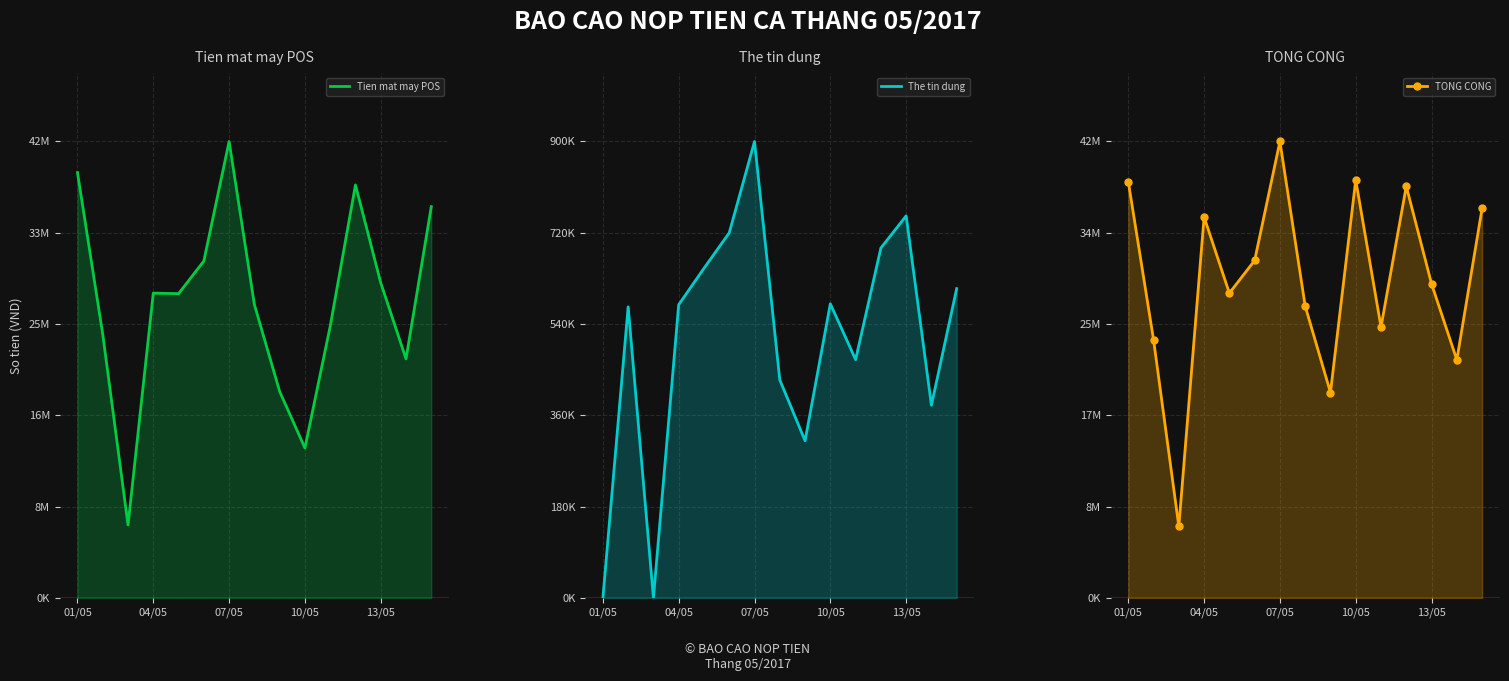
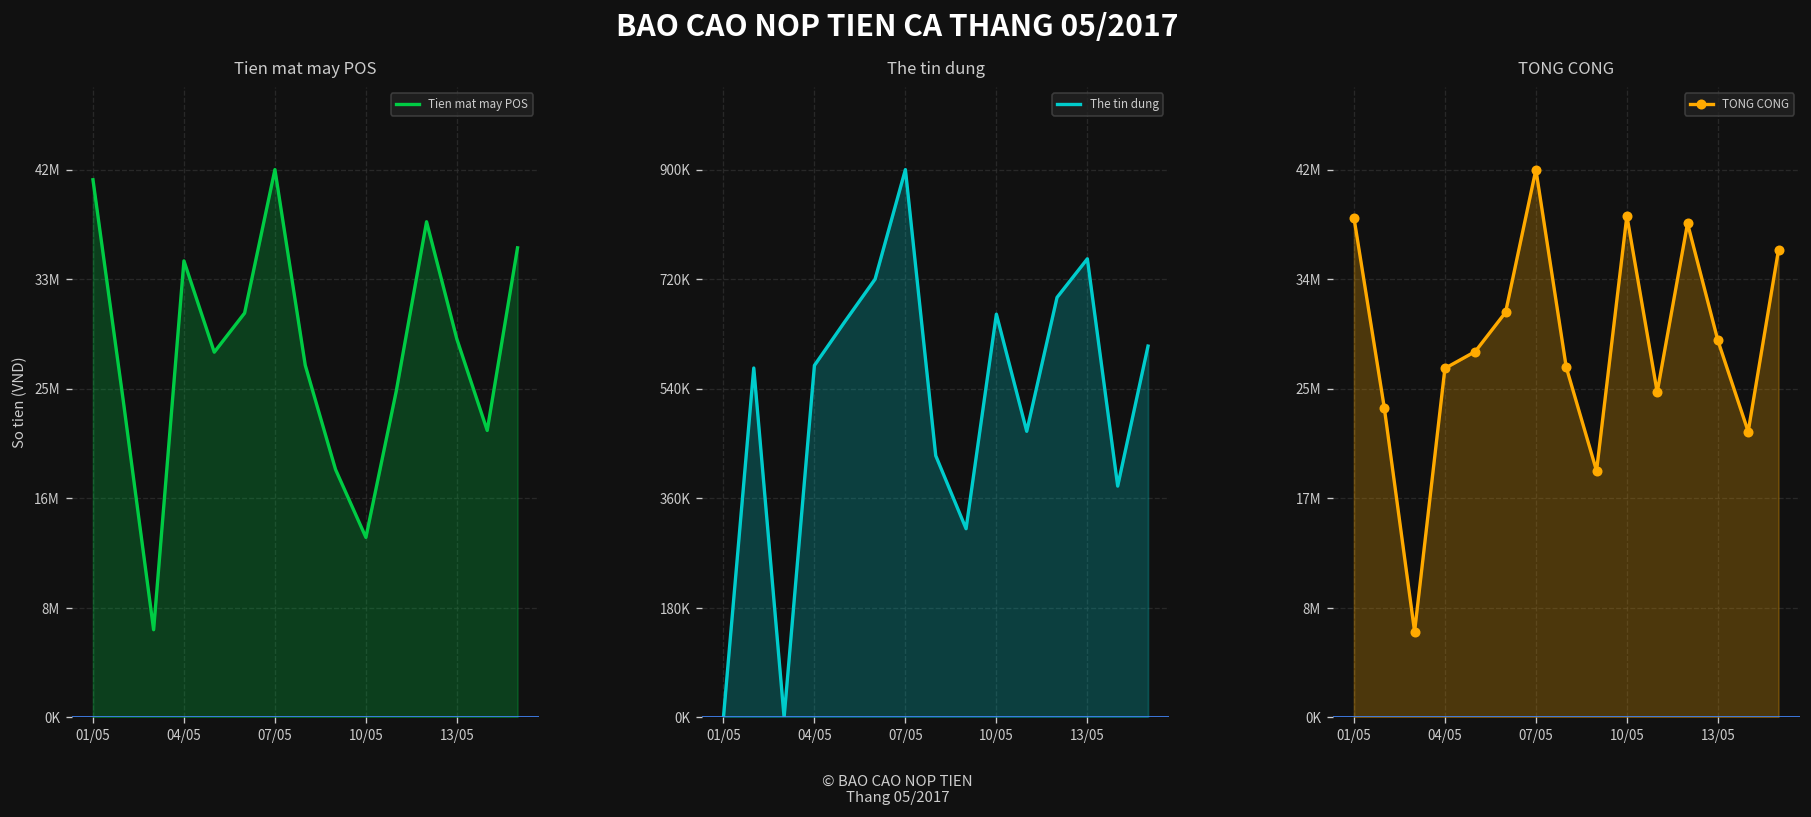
  {
    "Tien mat may POS": {
-     "01/05": 39100000,
-     "04/05": 28000000,
+     "01/05": 41200000,
+     "04/05": 35000000,
      "07/05": 42000000,
      "10/05": 13800000,
      "13/05": 29000000
    },
    "The tin dung": {
      "01/05": 0,
      "04/05": 580000,
      "07/05": 900000,
-     "10/05": 580000,
+     "10/05": 660000,
      "13/05": 750000
    },
    "TONG CONG": {
      "01/05": 39100000,
-     "04/05": 35800000,
+     "04/05": 27300000,
      "07/05": 42900000,
      "10/05": 39300000,
      "13/05": 29500000
    }
  }
